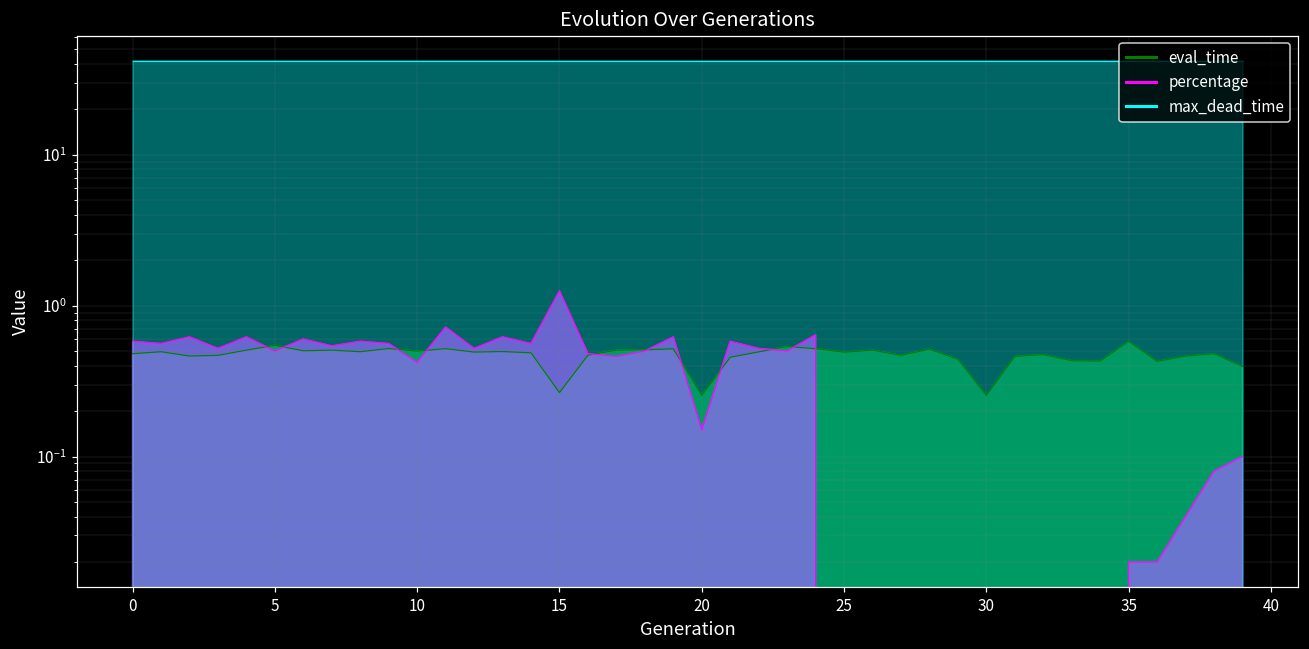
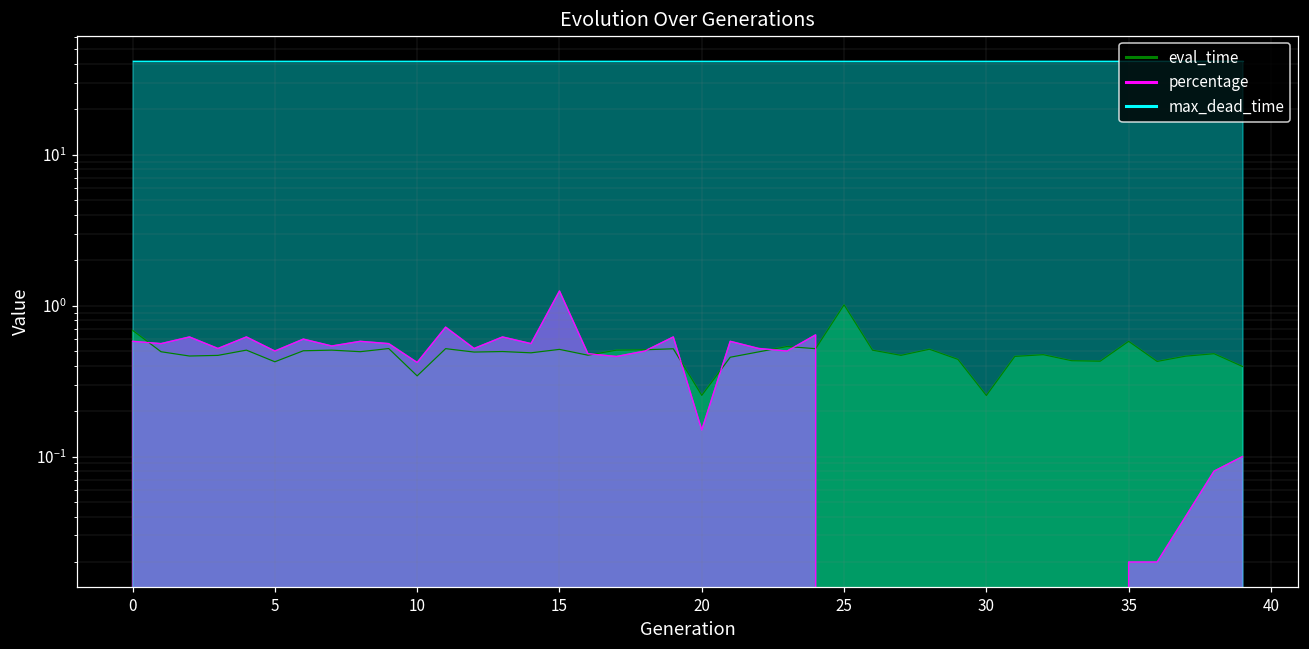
  {
    "eval_time": {
-     "0": 0.48,
-     "5": 0.55,
-     "10": 0.50,
-     "15": 0.27,
+     "0": 0.7,
+     "5": 0.42,
+     "10": 0.34,
+     "15": 0.51,
      "20": 0.25,
-     "25": 0.49,
+     "25": 1.0,
      "30": 0.25,
      "35": 0.58
    },
    "percentage": {
      "0": 0.58,
      "5": 0.50,
      "10": 0.42,
      "15": 1.3,
      "20": 0.15,
      "35": 0.02
    },
    "max_dead_time": {
      "0": 42,
      "5": 42,
      "10": 42,
      "15": 42,
      "20": 42,
      "25": 42,
      "30": 42
    }
  }
